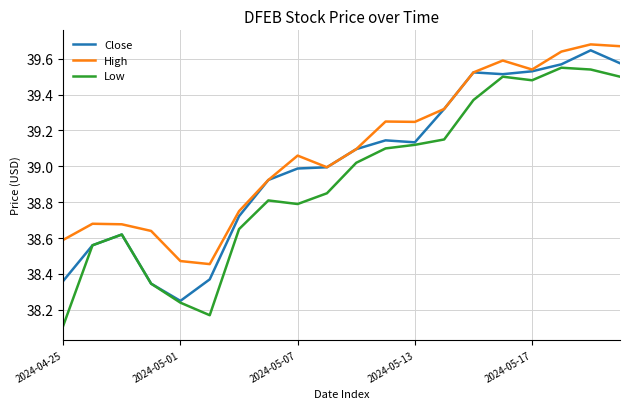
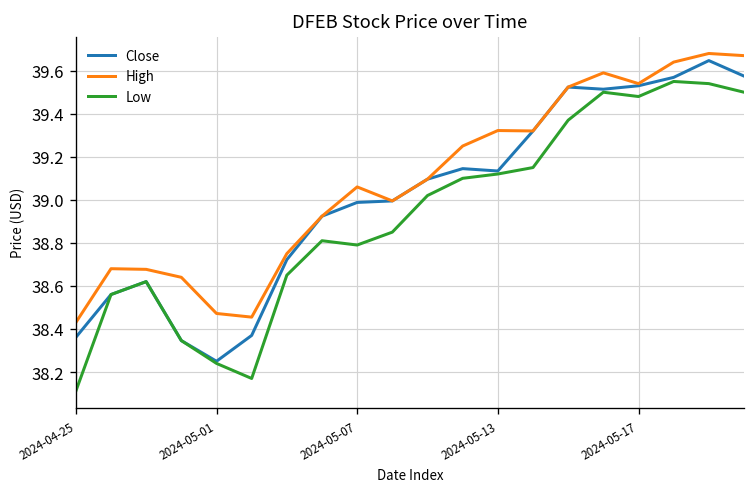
  {
    "Close": {
      "2024-04-25": 38.36,
      "2024-05-07": 38.99
    },
    "High": {
-     "2024-04-25": 38.59,
+     "2024-04-25": 38.43,
      "2024-05-01": 38.47,
      "2024-05-07": 39.06,
-     "2024-05-13": 39.25
+     "2024-05-13": 39.32
    },
    "Low": {
      "2024-04-25": 38.11,
      "2024-05-07": 38.79,
      "2024-05-17": 39.48
    }
  }
